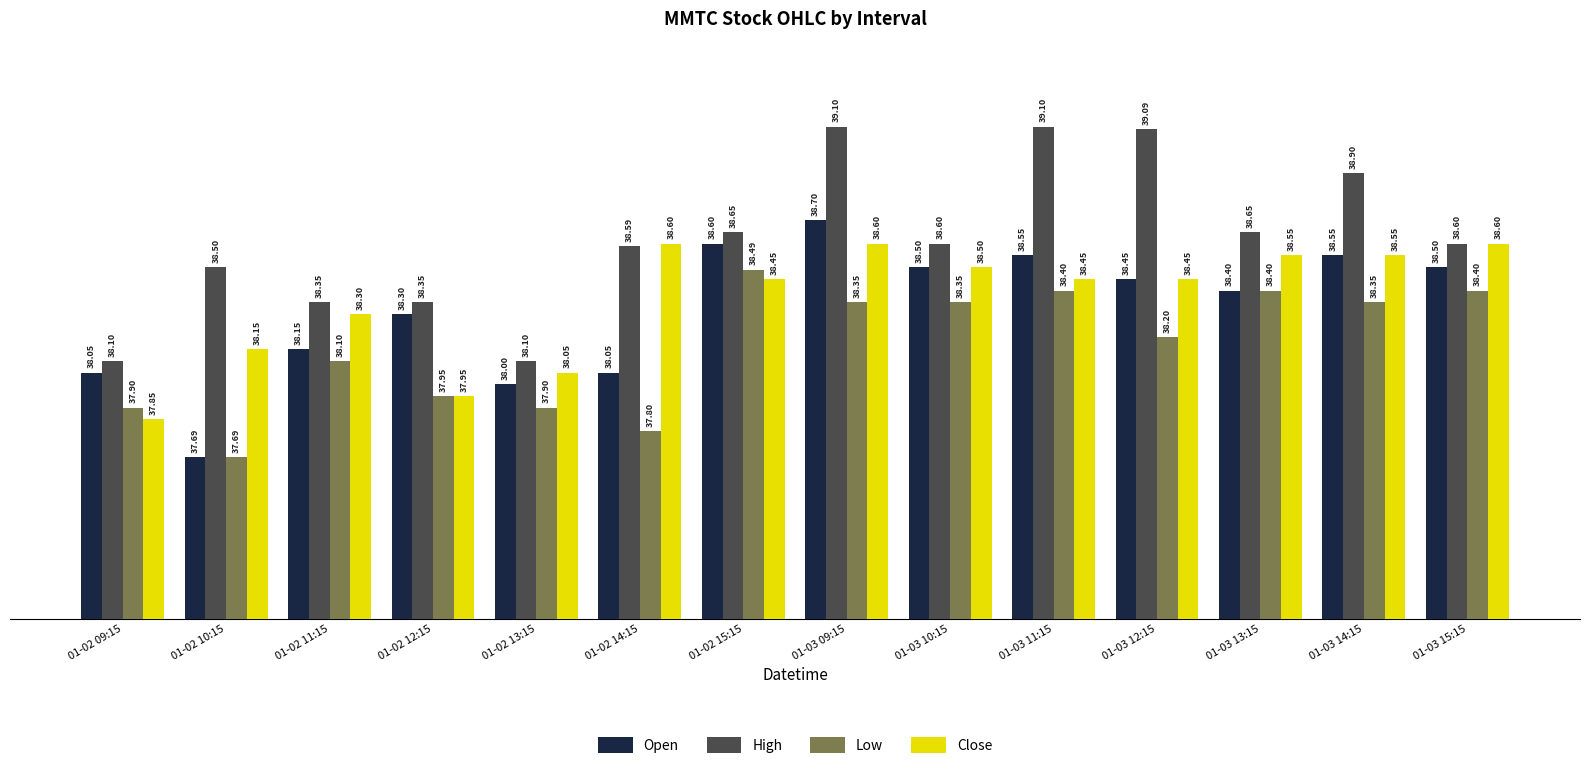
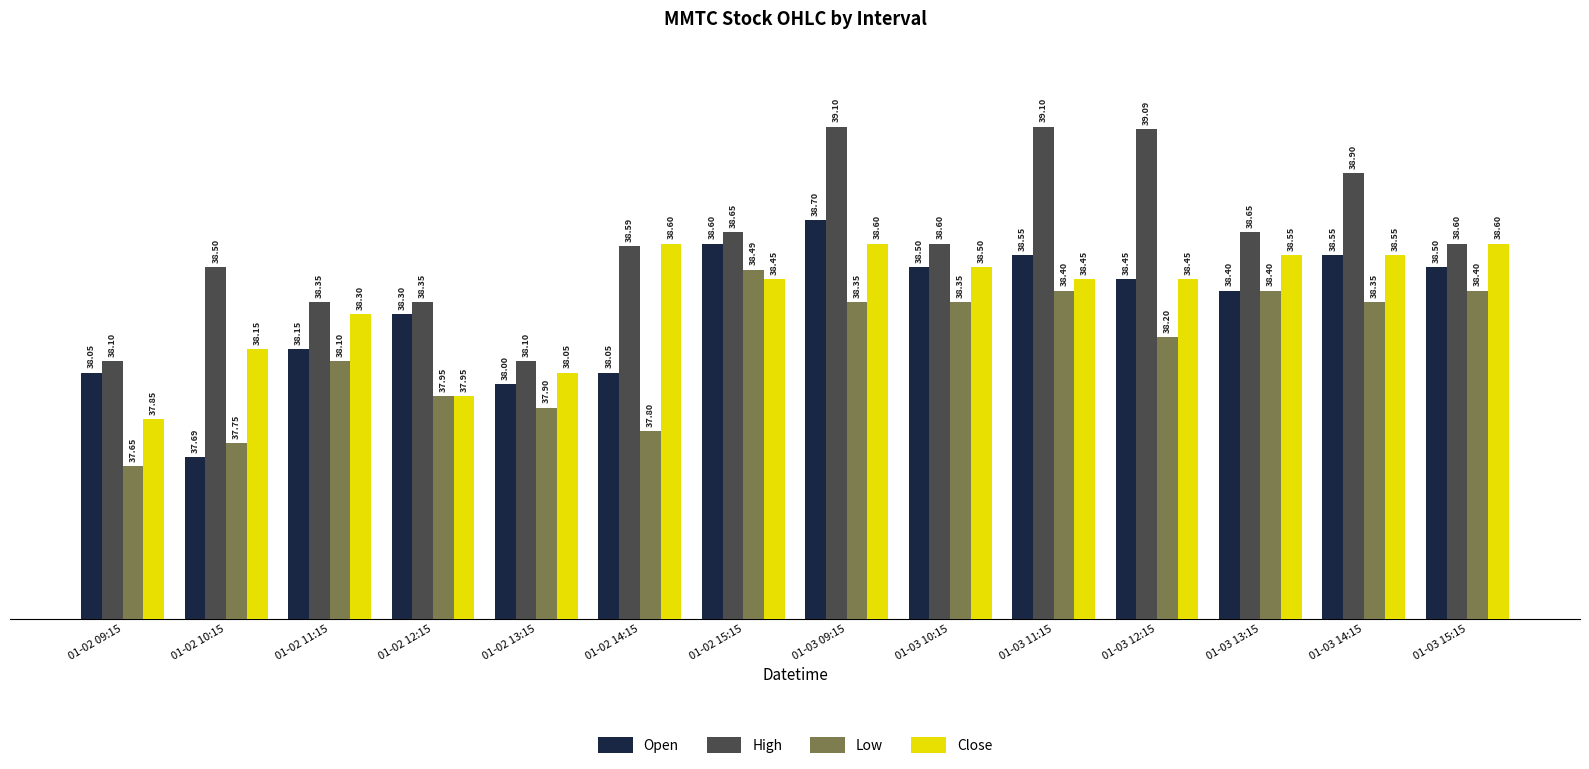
  {
    "Open": {
      "01-02 09:15": 38.05,
      "01-02 10:15": 37.69,
      "01-02 11:15": 38.15,
      "01-02 12:15": 38.30,
      "01-02 13:15": 38.00,
      "01-02 14:15": 38.05,
      "01-02 15:15": 38.60,
      "01-03 09:15": 38.70,
      "01-03 10:15": 38.50,
      "01-03 11:15": 38.55,
      "01-03 12:15": 38.45,
      "01-03 13:15": 38.40,
      "01-03 14:15": 38.55,
      "01-03 15:15": 38.50
    },
    "High": {
      "01-02 09:15": 38.10,
      "01-02 10:15": 38.50,
      "01-02 11:15": 38.35,
      "01-02 12:15": 38.35,
      "01-02 13:15": 38.10,
      "01-02 14:15": 38.59,
      "01-02 15:15": 38.65,
      "01-03 09:15": 39.10,
      "01-03 10:15": 38.60,
      "01-03 11:15": 39.10,
      "01-03 12:15": 39.09,
      "01-03 13:15": 38.65,
      "01-03 14:15": 38.90,
      "01-03 15:15": 38.60
    },
    "Low": {
-     "01-02 09:15": 37.90,
-     "01-02 10:15": 37.69,
+     "01-02 09:15": 37.65,
+     "01-02 10:15": 37.75,
      "01-02 11:15": 38.10,
      "01-02 12:15": 37.95,
      "01-02 13:15": 37.90,
      "01-02 14:15": 37.80,
      "01-02 15:15": 38.49,
      "01-03 09:15": 38.35,
      "01-03 10:15": 38.35,
      "01-03 11:15": 38.40,
      "01-03 12:15": 38.20,
      "01-03 13:15": 38.40,
      "01-03 14:15": 38.35,
      "01-03 15:15": 38.40
    },
    "Close": {
      "01-02 09:15": 37.85,
      "01-02 10:15": 38.15,
      "01-02 11:15": 38.30,
      "01-02 12:15": 37.95,
      "01-02 13:15": 38.05,
      "01-02 14:15": 38.60,
      "01-02 15:15": 38.45,
      "01-03 09:15": 38.60,
      "01-03 10:15": 38.50,
      "01-03 11:15": 38.45,
      "01-03 12:15": 38.45,
      "01-03 13:15": 38.55,
      "01-03 14:15": 38.55,
      "01-03 15:15": 38.60
    }
  }
